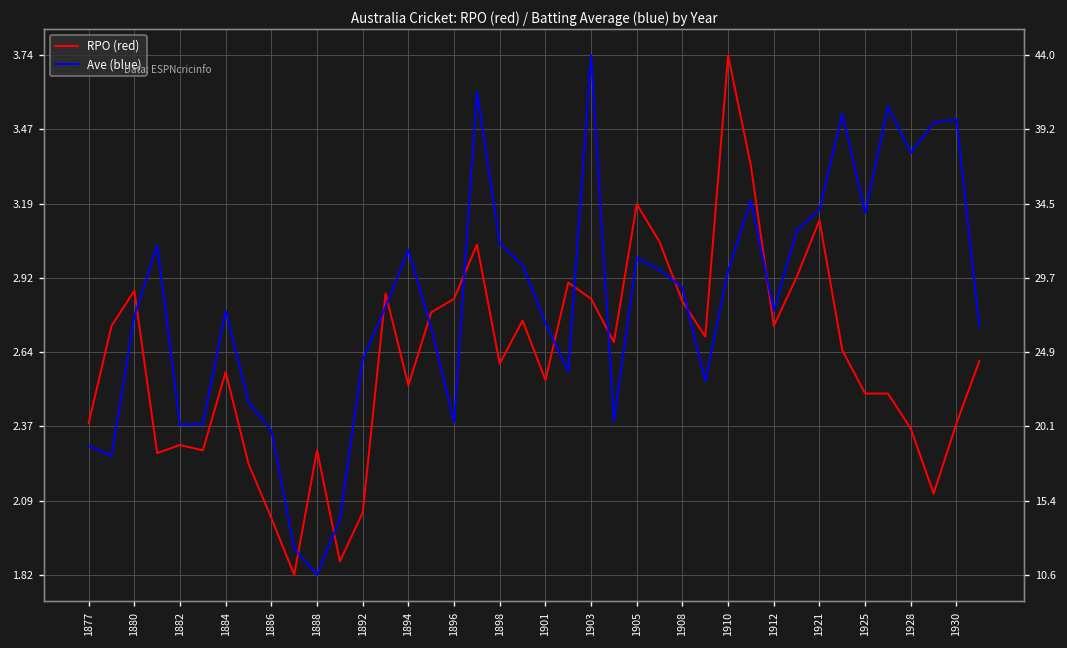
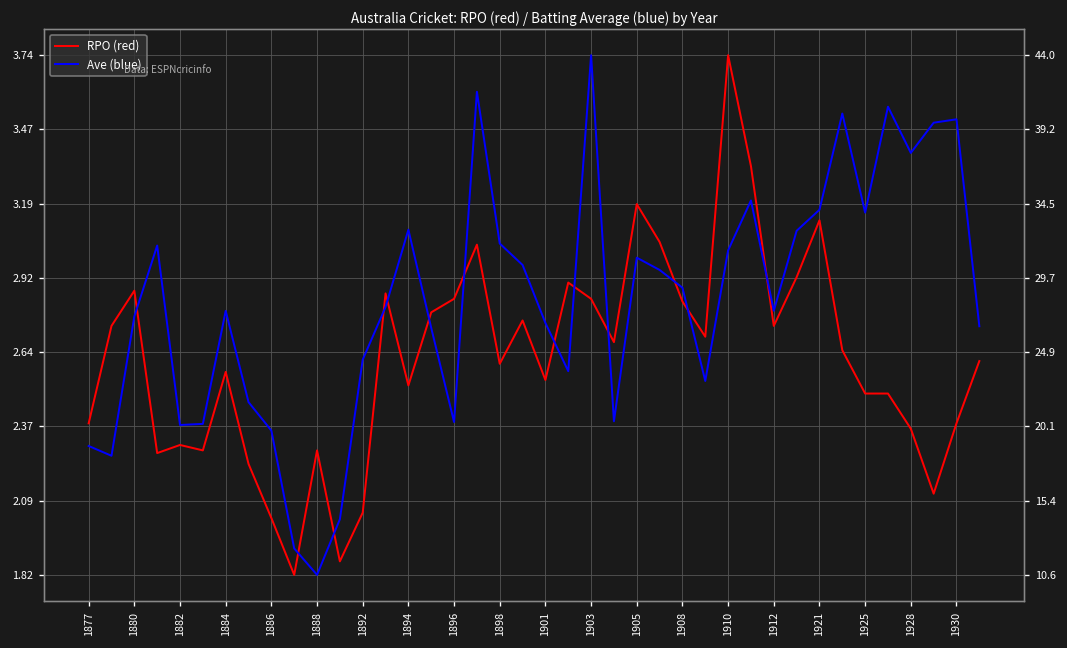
  {
    "RPO (red)": {
      "1877": 2.38,
      "1880": 2.87,
      "1882": 2.30,
      "1884": 2.57,
      "1886": 2.03,
      "1888": 2.28,
      "1892": 2.05,
      "1894": 2.52,
      "1896": 2.84,
      "1898": 2.60,
      "1901": 2.54,
      "1903": 2.84,
      "1905": 3.19,
      "1908": 2.83,
      "1910": 3.74,
      "1912": 2.74,
      "1921": 3.13,
      "1925": 2.49,
      "1928": 2.36,
      "1930": 2.38
    },
    "Ave (blue)": {
      "1877": 2.30,
      "1880": 2.77,
      "1882": 2.37,
      "1884": 2.80,
      "1886": 2.35,
      "1888": 1.82,
      "1892": 2.62,
-     "1894": 3.02,
+     "1894": 3.10,
      "1896": 2.38,
      "1898": 3.04,
      "1901": 2.75,
      "1903": 3.74,
      "1905": 2.99,
      "1908": 2.88,
-     "1910": 2.94,
+     "1910": 3.02,
      "1912": 2.80,
      "1921": 3.17,
      "1925": 3.16,
      "1928": 3.38,
      "1930": 3.50
    }
  }
